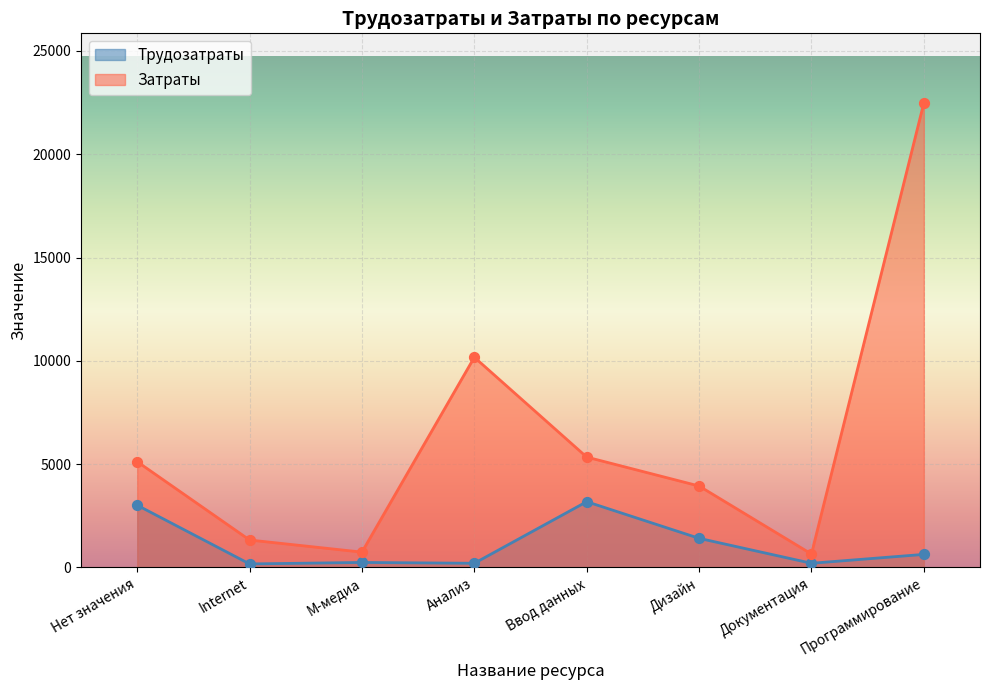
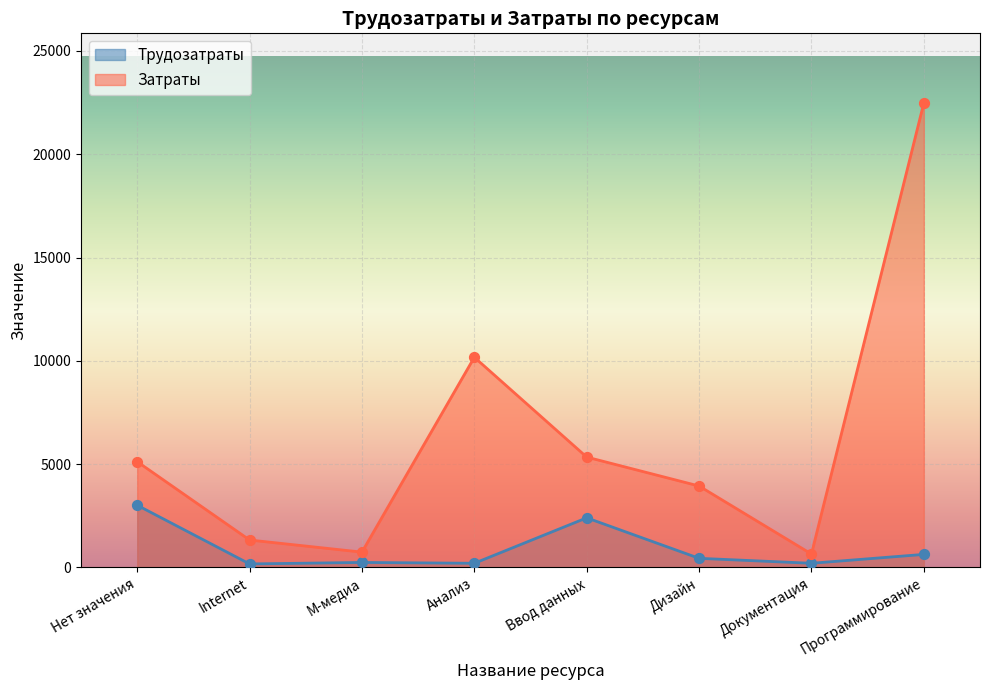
  {
    "Трудозатраты": {
      "Нет значения": 3000,
      "Internet": 200,
      "M-медиа": 200,
      "Анализ": 200,
-     "Ввод данных": 3200,
-     "Дизайн": 1400,
+     "Ввод данных": 2400,
+     "Дизайн": 400,
      "Документация": 200,
      "Программирование": 600
    },
    "Затраты": {
      "Нет значения": 5100,
      "Internet": 1300,
      "M-медиа": 700,
      "Анализ": 10200,
      "Ввод данных": 5300,
      "Дизайн": 3900,
      "Документация": 600,
      "Программирование": 22500
    }
  }
